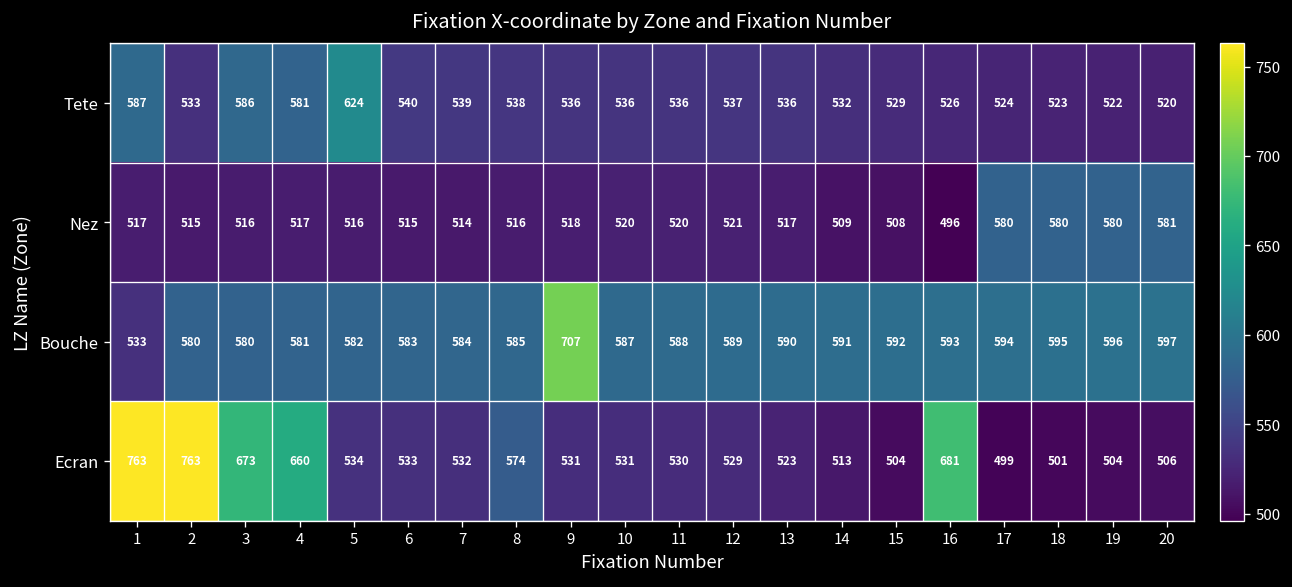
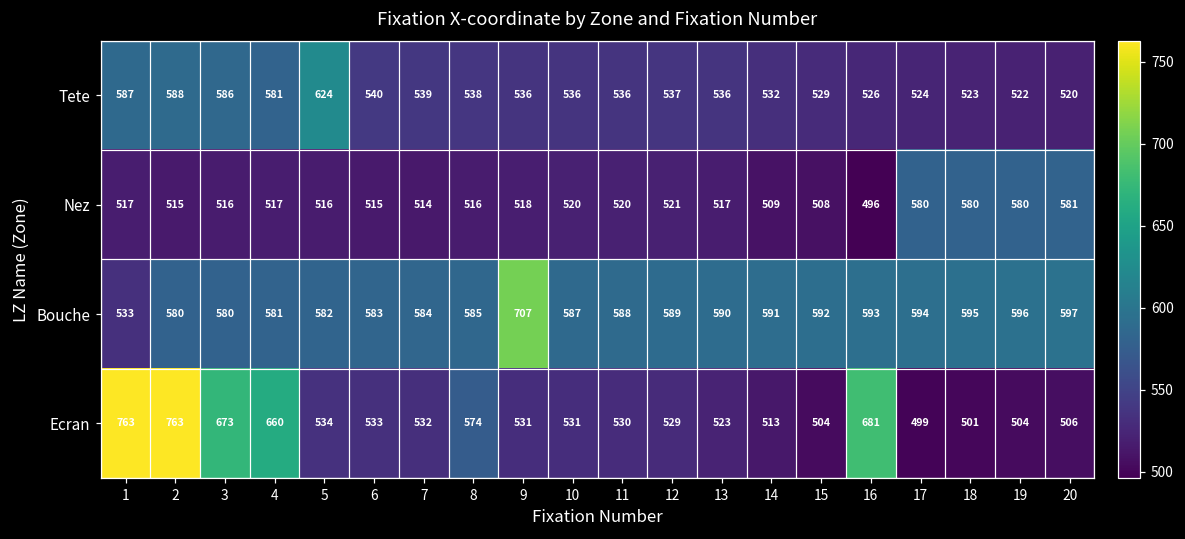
  {
    "Tete": {
      "1": 587,
-     "2": 533,
+     "2": 588,
      "3": 586,
      "4": 581,
      "5": 624,
      "6": 540,
      "7": 539,
      "8": 538,
      "9": 536,
      "10": 536,
      "11": 536,
      "12": 537,
      "13": 536,
      "14": 532,
      "15": 529,
      "16": 526,
      "17": 524,
      "18": 523,
      "19": 522,
      "20": 520
    },
    "Nez": {
      "1": 517,
      "2": 515,
      "3": 516,
      "4": 517,
      "5": 516,
      "6": 515,
      "7": 514,
      "8": 516,
      "9": 518,
      "10": 520,
      "11": 520,
      "12": 521,
      "13": 517,
      "14": 509,
      "15": 508,
      "16": 496,
      "17": 580,
      "18": 580,
      "19": 580,
      "20": 581
    },
    "Bouche": {
      "1": 533,
      "2": 580,
      "3": 580,
      "4": 581,
      "5": 582,
      "6": 583,
      "7": 584,
      "8": 585,
      "9": 707,
      "10": 587,
      "11": 588,
      "12": 589,
      "13": 590,
      "14": 591,
      "15": 592,
      "16": 593,
      "17": 594,
      "18": 595,
      "19": 596,
      "20": 597
    },
    "Ecran": {
      "1": 763,
      "2": 763,
      "3": 673,
      "4": 660,
      "5": 534,
      "6": 533,
      "7": 532,
      "8": 574,
      "9": 531,
      "10": 531,
      "11": 530,
      "12": 529,
      "13": 523,
      "14": 513,
      "15": 504,
      "16": 681,
      "17": 499,
      "18": 501,
      "19": 504,
      "20": 506
    }
  }
